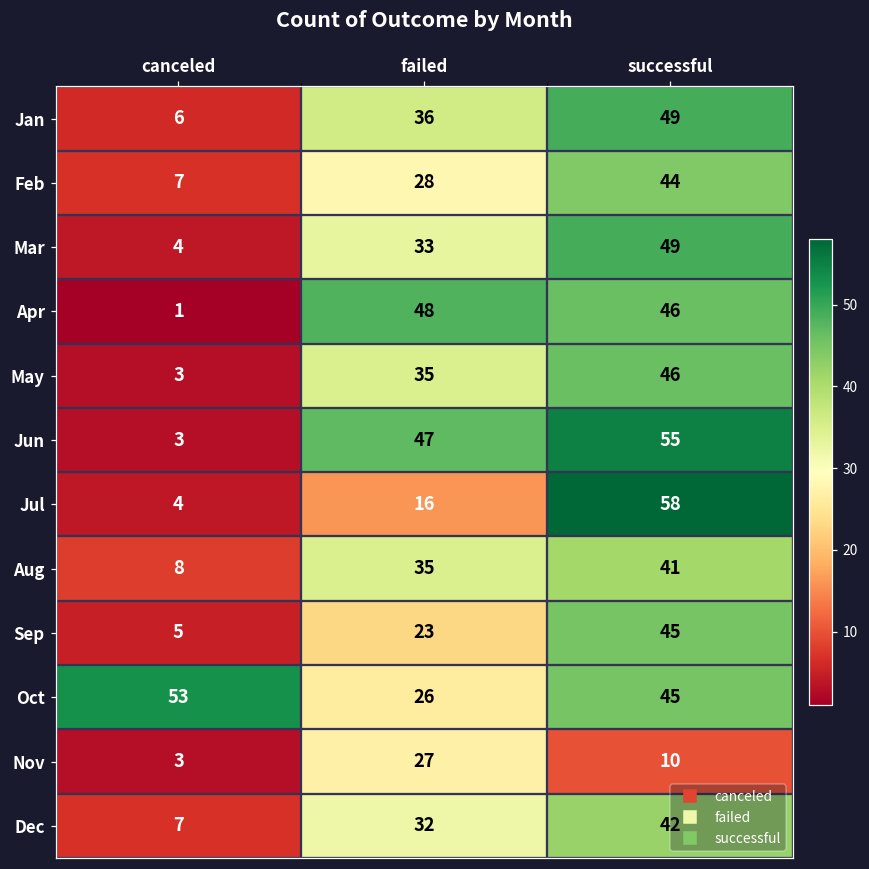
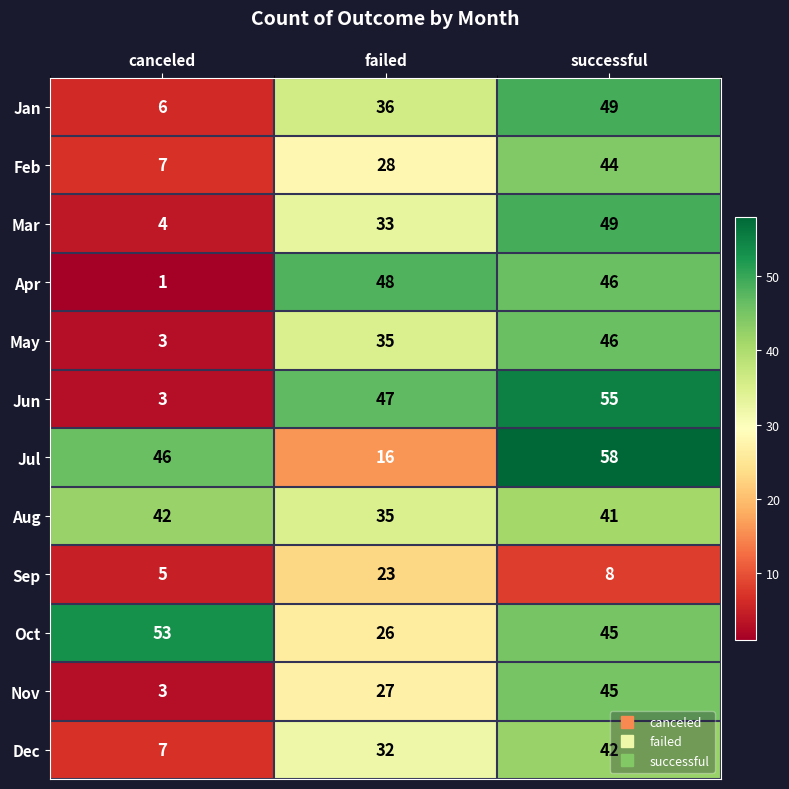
  {
    "Jan": {
      "canceled": 6,
      "failed": 36,
      "successful": 49
    },
    "Feb": {
      "canceled": 7,
      "failed": 28,
      "successful": 44
    },
    "Mar": {
      "canceled": 4,
      "failed": 33,
      "successful": 49
    },
    "Apr": {
      "canceled": 1,
      "failed": 48,
      "successful": 46
    },
    "May": {
      "canceled": 3,
      "failed": 35,
      "successful": 46
    },
    "Jun": {
      "canceled": 3,
      "failed": 47,
      "successful": 55
    },
    "Jul": {
-     "canceled": 4,
+     "canceled": 46,
      "failed": 16,
      "successful": 58
    },
    "Aug": {
-     "canceled": 8,
+     "canceled": 42,
      "failed": 35,
      "successful": 41
    },
    "Sep": {
      "canceled": 5,
      "failed": 23,
-     "successful": 45
+     "successful": 8
    },
    "Oct": {
      "canceled": 53,
      "failed": 26,
      "successful": 45
    },
    "Nov": {
      "canceled": 3,
      "failed": 27,
-     "successful": 10
+     "successful": 45
    },
    "Dec": {
      "canceled": 7,
      "failed": 32
    }
  }
